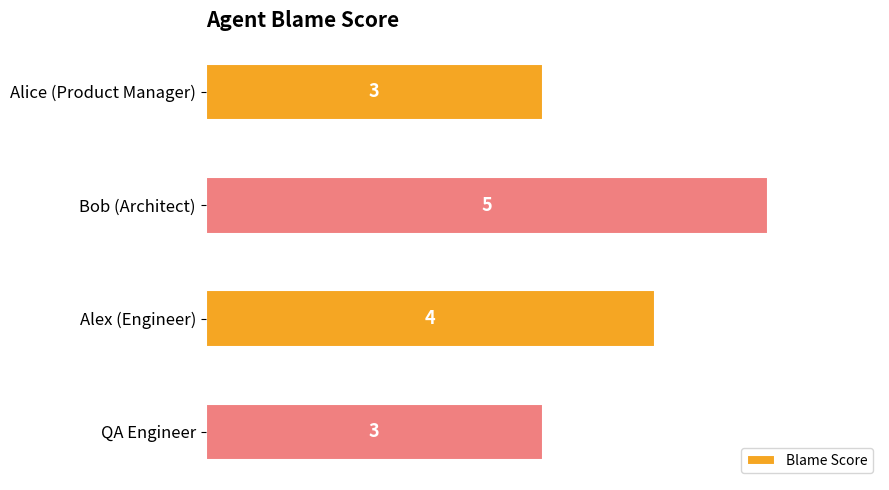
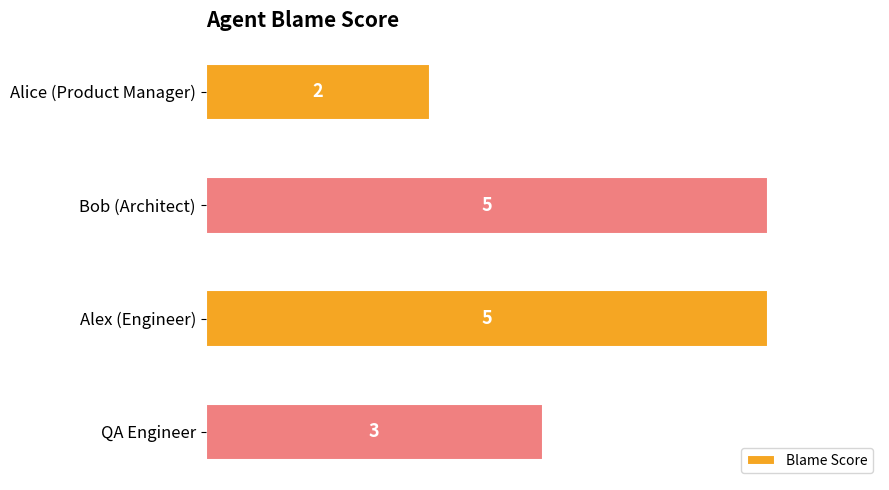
  {
-   "Alice (Product Manager)": 3,
+   "Alice (Product Manager)": 2,
    "Bob (Architect)": 5,
-   "Alex (Engineer)": 4,
+   "Alex (Engineer)": 5,
    "QA Engineer": 3
  }
